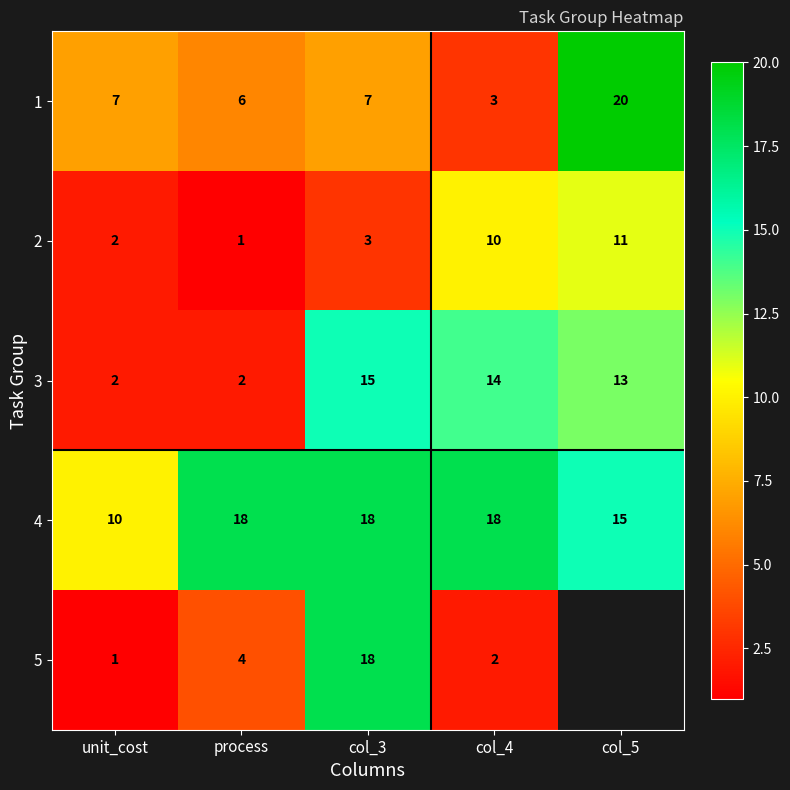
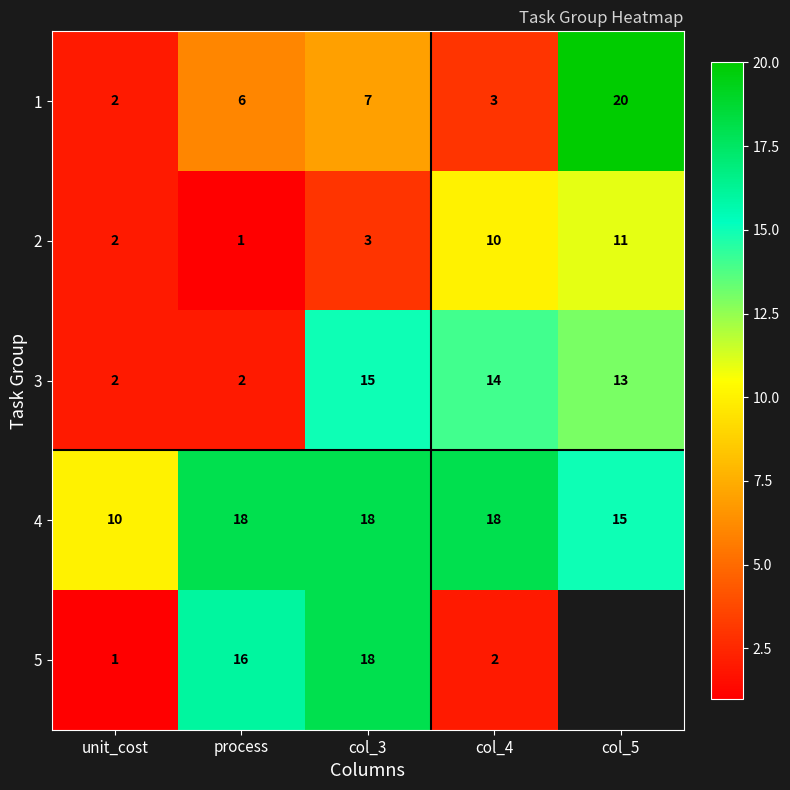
  {
    "1": {
-     "unit_cost": 7,
+     "unit_cost": 2,
      "process": 6,
      "col_3": 7,
      "col_4": 3,
      "col_5": 20
    },
    "2": {
      "unit_cost": 2,
      "process": 1,
      "col_3": 3,
      "col_4": 10,
      "col_5": 11
    },
    "3": {
      "unit_cost": 2,
      "process": 2,
      "col_3": 15,
      "col_4": 14,
      "col_5": 13
    },
    "4": {
      "unit_cost": 10,
      "process": 18,
      "col_3": 18,
      "col_4": 18,
      "col_5": 15
    },
    "5": {
      "unit_cost": 1,
-     "process": 4,
+     "process": 16,
      "col_3": 18,
      "col_4": 2
    }
  }
